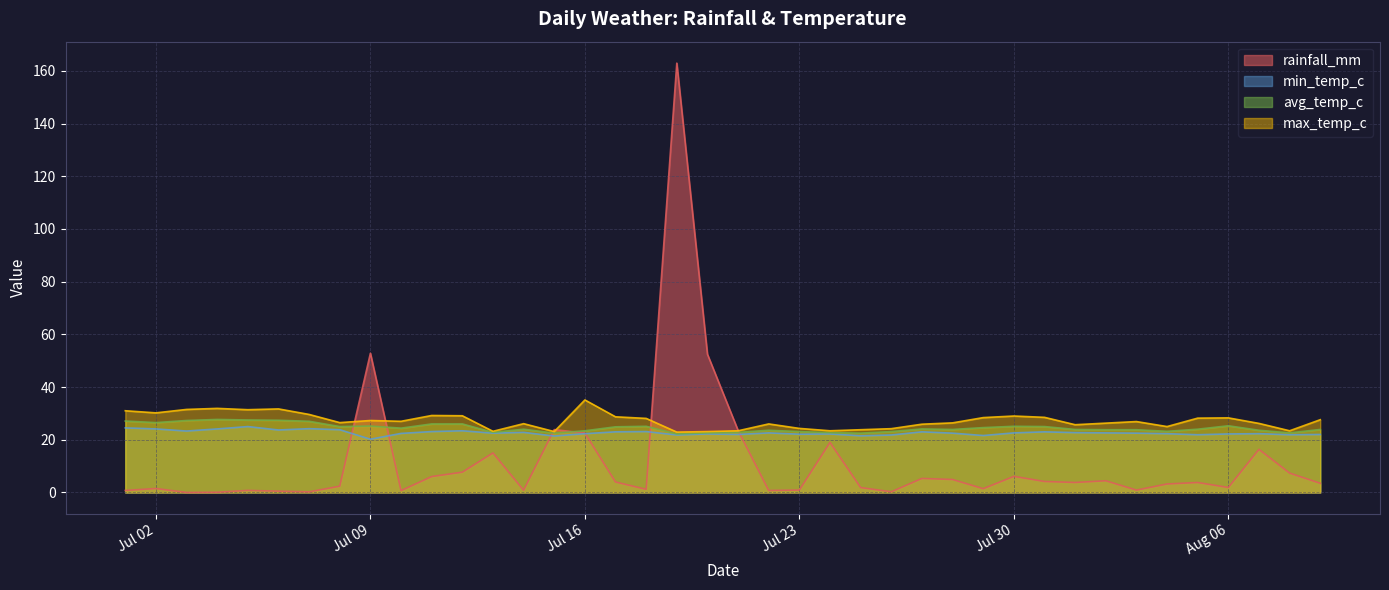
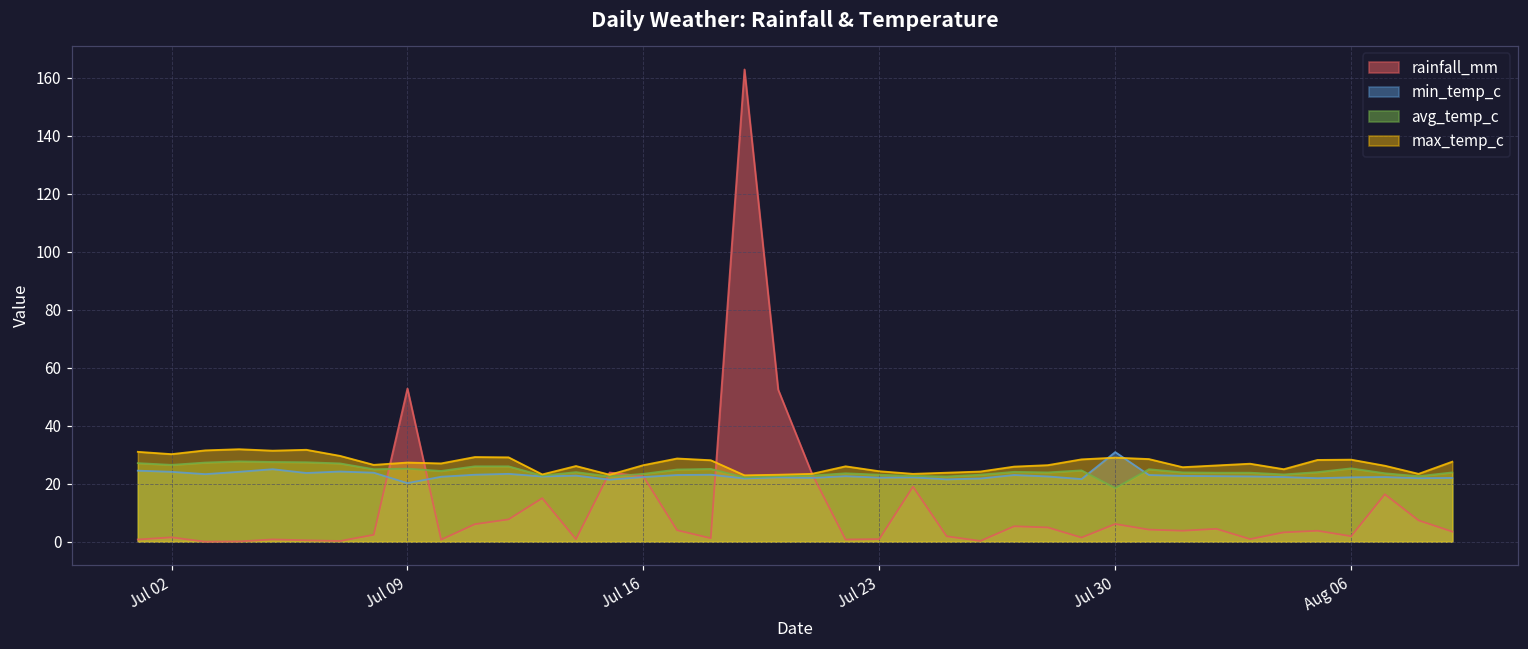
  {
    "rainfall_mm": {
      "Jul 02": 1,
      "Jul 09": 53,
      "Jul 23": 1,
      "Jul 30": 6,
      "Aug 06": 2
    },
    "min_temp_c": {
      "Jul 02": 24,
      "Jul 09": 20,
      "Jul 23": 22,
-     "Jul 30": 23,
+     "Jul 30": 31,
      "Aug 06": 22
    },
    "avg_temp_c": {
      "Jul 02": 27,
      "Jul 09": 25,
      "Jul 23": 23,
-     "Jul 30": 25,
+     "Jul 30": 19,
      "Aug 06": 25
    },
    "max_temp_c": {
      "Jul 02": 30,
      "Jul 09": 27,
-     "Jul 16": 35,
+     "Jul 16": 26,
      "Jul 23": 24,
      "Jul 30": 29,
      "Aug 06": 28
    }
  }
